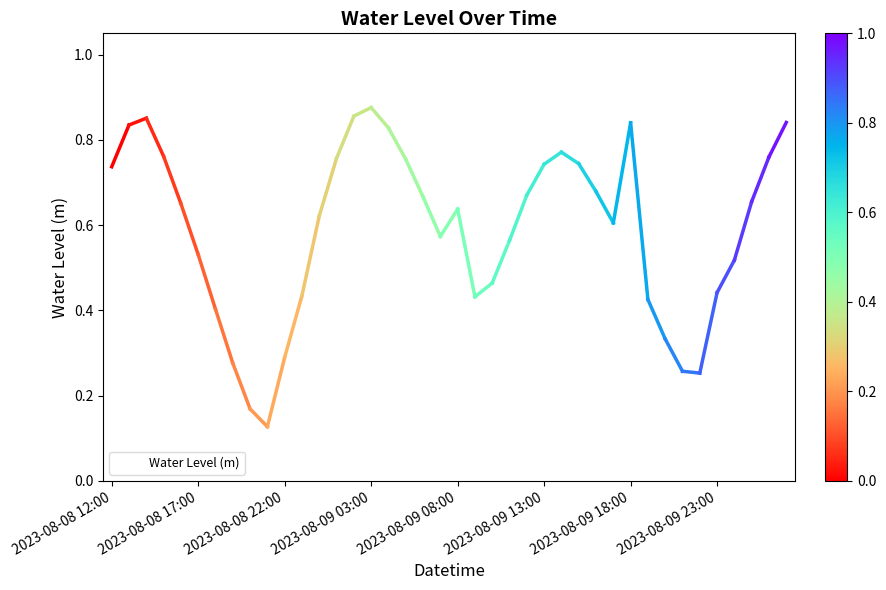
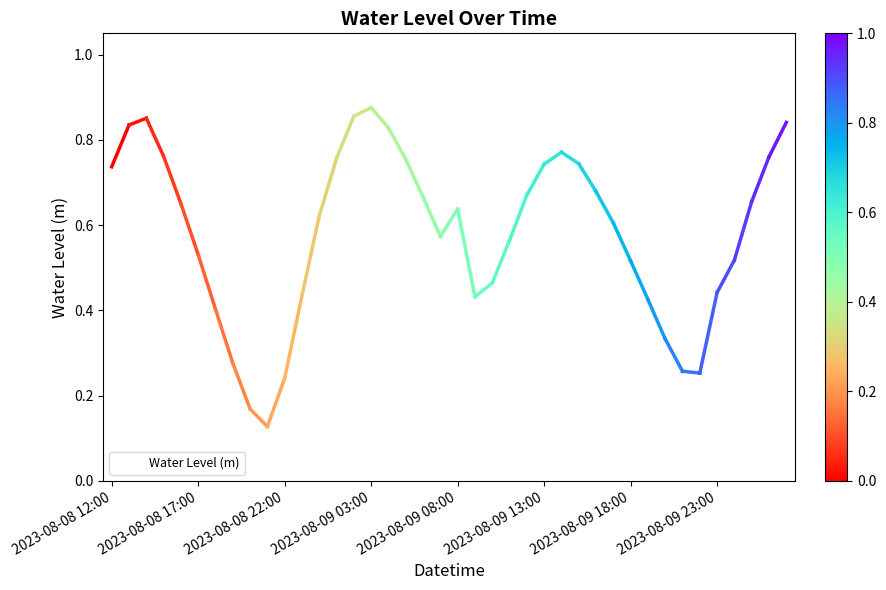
  {
    "Water Level (m)": {
-     "2023-08-08 22:00": 0.29,
-     "2023-08-09 18:00": 0.84
+     "2023-08-08 22:00": 0.24,
+     "2023-08-09 18:00": 0.52
    }
  }
